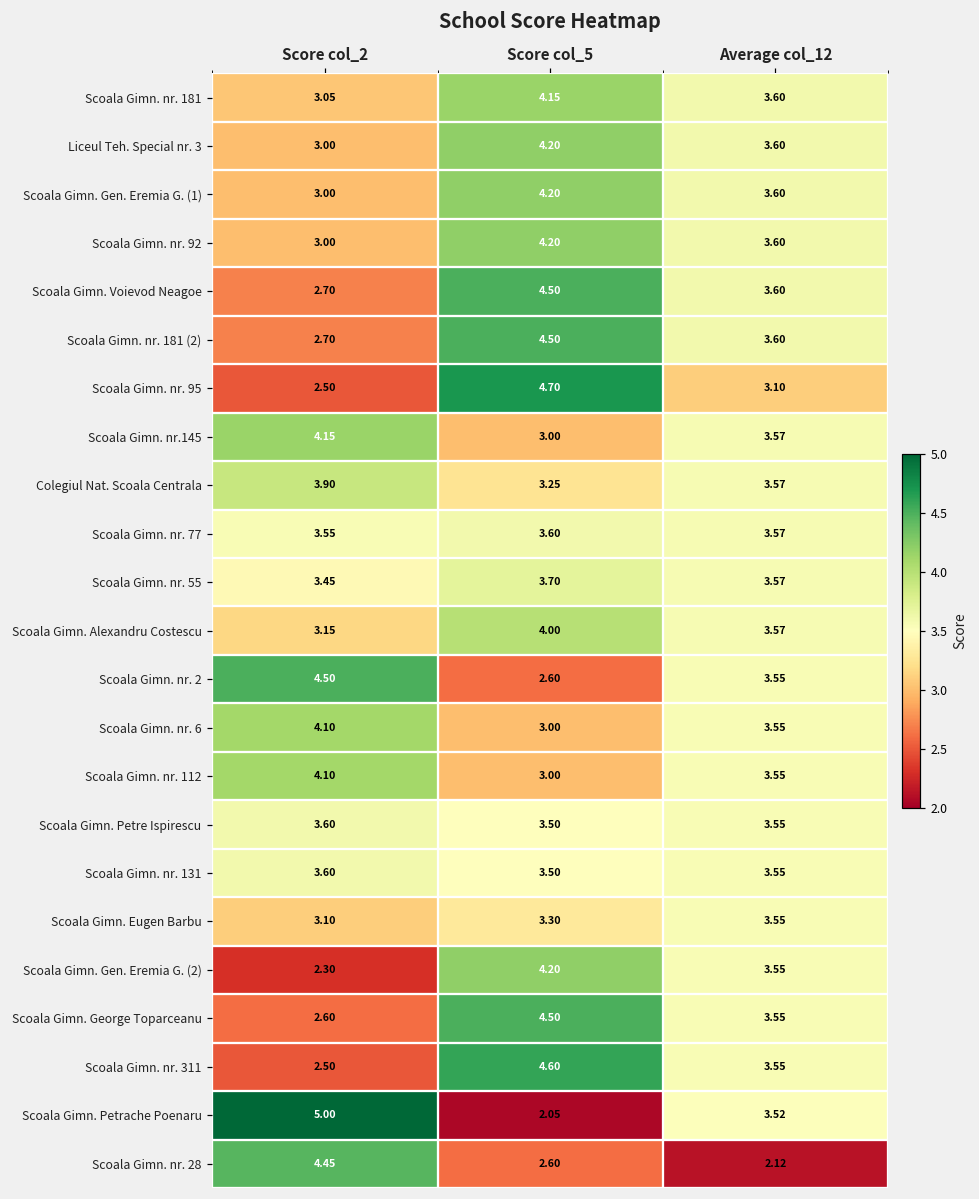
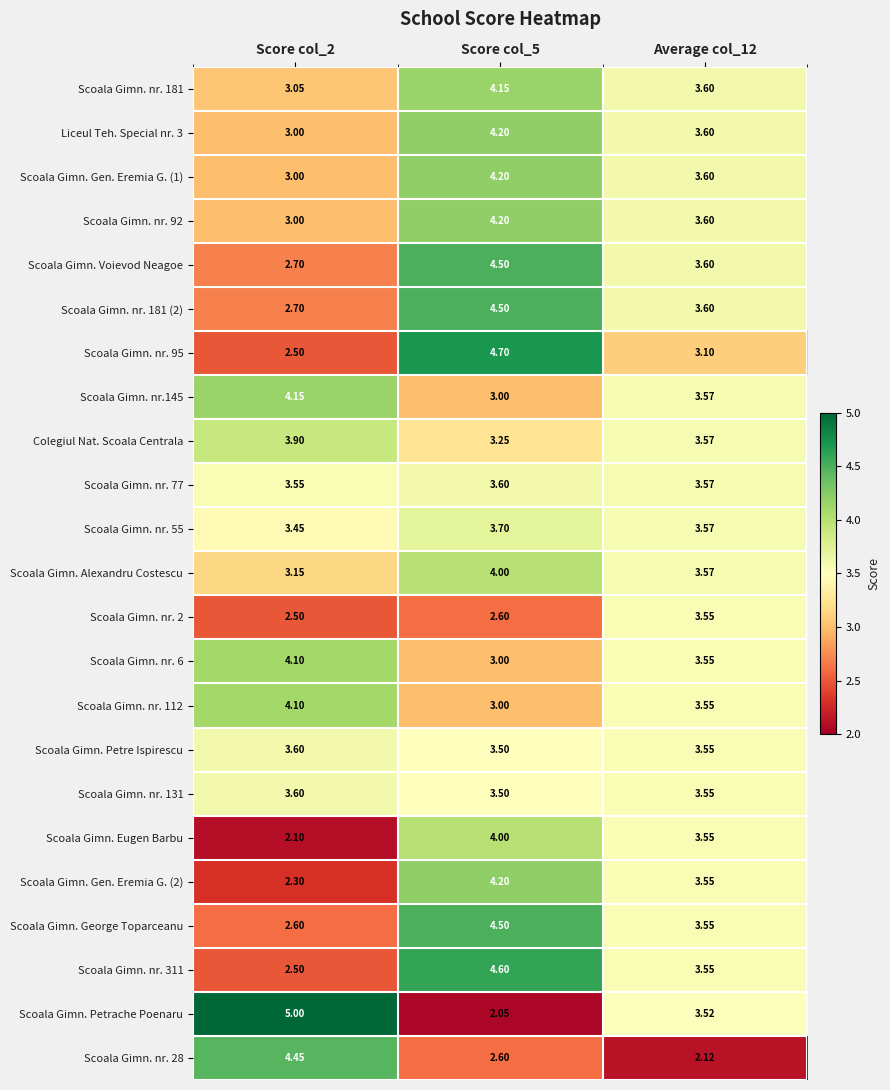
  {
    "Scoala Gimn. nr. 181": {
      "Score col_2": 3.05,
      "Score col_5": 4.15,
      "Average col_12": 3.60
    },
    "Liceul Teh. Special nr. 3": {
      "Score col_2": 3.00,
      "Score col_5": 4.20,
      "Average col_12": 3.60
    },
    "Scoala Gimn. Gen. Eremia G. (1)": {
      "Score col_2": 3.00,
      "Score col_5": 4.20,
      "Average col_12": 3.60
    },
    "Scoala Gimn. nr. 92": {
      "Score col_2": 3.00,
      "Score col_5": 4.20,
      "Average col_12": 3.60
    },
    "Scoala Gimn. Voievod Neagoe": {
      "Score col_2": 2.70,
      "Score col_5": 4.50,
      "Average col_12": 3.60
    },
    "Scoala Gimn. nr. 181 (2)": {
      "Score col_2": 2.70,
      "Score col_5": 4.50,
      "Average col_12": 3.60
    },
    "Scoala Gimn. nr. 95": {
      "Score col_2": 2.50,
      "Score col_5": 4.70,
      "Average col_12": 3.10
    },
    "Scoala Gimn. nr.145": {
      "Score col_2": 4.15,
      "Score col_5": 3.00,
      "Average col_12": 3.57
    },
    "Colegiul Nat. Scoala Centrala": {
      "Score col_2": 3.90,
      "Score col_5": 3.25,
      "Average col_12": 3.57
    },
    "Scoala Gimn. nr. 77": {
      "Score col_2": 3.55,
      "Score col_5": 3.60,
      "Average col_12": 3.57
    },
    "Scoala Gimn. nr. 55": {
      "Score col_2": 3.45,
      "Score col_5": 3.70,
      "Average col_12": 3.57
    },
    "Scoala Gimn. Alexandru Costescu": {
      "Score col_2": 3.15,
      "Score col_5": 4.00,
      "Average col_12": 3.57
    },
    "Scoala Gimn. nr. 2": {
-     "Score col_2": 4.50,
+     "Score col_2": 2.50,
      "Score col_5": 2.60,
      "Average col_12": 3.55
    },
    "Scoala Gimn. nr. 6": {
      "Score col_2": 4.10,
      "Score col_5": 3.00,
      "Average col_12": 3.55
    },
    "Scoala Gimn. nr. 112": {
      "Score col_2": 4.10,
      "Score col_5": 3.00,
      "Average col_12": 3.55
    },
    "Scoala Gimn. Petre Ispirescu": {
      "Score col_2": 3.60,
      "Score col_5": 3.50,
      "Average col_12": 3.55
    },
    "Scoala Gimn. nr. 131": {
      "Score col_2": 3.60,
      "Score col_5": 3.50,
      "Average col_12": 3.55
    },
    "Scoala Gimn. Eugen Barbu": {
-     "Score col_2": 3.10,
-     "Score col_5": 3.30,
+     "Score col_2": 2.10,
+     "Score col_5": 4.00,
      "Average col_12": 3.55
    },
    "Scoala Gimn. Gen. Eremia G. (2)": {
      "Score col_2": 2.30,
      "Score col_5": 4.20,
      "Average col_12": 3.55
    },
    "Scoala Gimn. George Toparceanu": {
      "Score col_2": 2.60,
      "Score col_5": 4.50,
      "Average col_12": 3.55
    },
    "Scoala Gimn. nr. 311": {
      "Score col_2": 2.50,
      "Score col_5": 4.60,
      "Average col_12": 3.55
    },
    "Scoala Gimn. Petrache Poenaru": {
      "Score col_2": 5.00,
      "Score col_5": 2.05,
      "Average col_12": 3.52
    },
    "Scoala Gimn. nr. 28": {
      "Score col_2": 4.45,
      "Score col_5": 2.60,
      "Average col_12": 2.12
    }
  }
